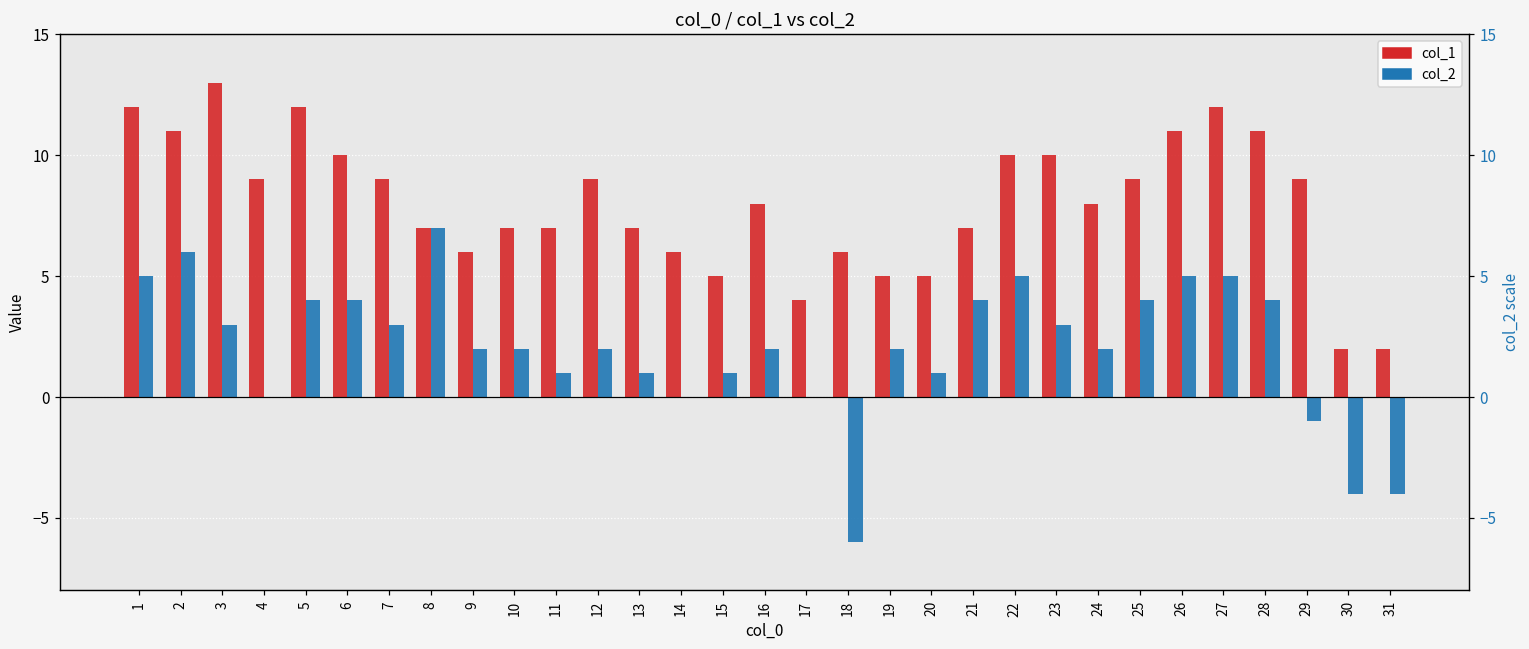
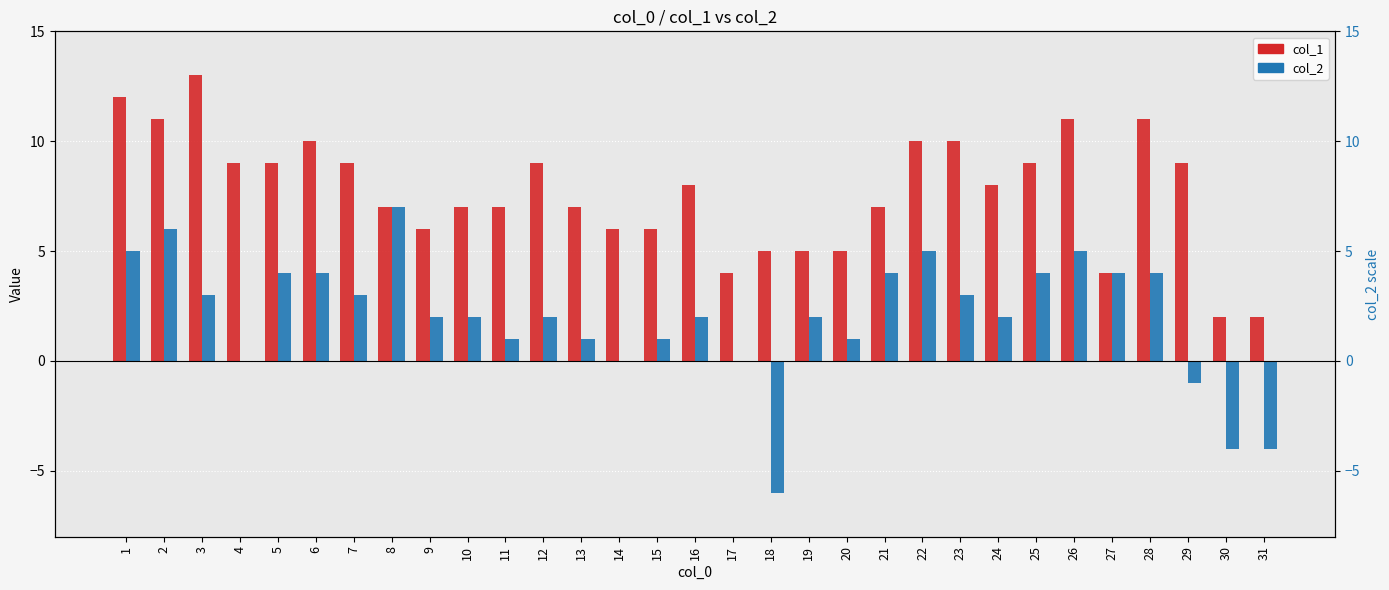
  {
    "col_1": {
      "1": 12,
      "2": 11,
      "3": 13,
      "4": 9,
-     "5": 12,
+     "5": 9,
      "6": 10,
      "7": 9,
      "8": 7,
      "9": 6,
      "10": 7,
      "11": 7,
      "12": 9,
      "13": 7,
      "14": 6,
-     "15": 5,
+     "15": 6,
      "16": 8,
      "17": 4,
-     "18": 6,
+     "18": 5,
      "19": 5,
      "20": 5,
      "21": 7,
      "22": 10,
      "23": 10,
      "24": 8,
      "25": 9,
      "26": 11,
-     "27": 12,
+     "27": 4,
      "28": 11,
      "29": 9,
      "30": 2,
      "31": 2
    },
    "col_2": {
      "1": 5,
      "2": 6,
      "3": 3,
      "4": 0,
      "5": 4,
      "6": 4,
      "7": 3,
      "8": 7,
      "9": 2,
      "10": 2,
      "11": 1,
      "12": 2,
      "13": 1,
      "14": 0,
      "15": 1,
      "16": 2,
      "17": 0,
      "18": -6,
      "19": 2,
      "20": 1,
      "21": 4,
      "22": 5,
      "23": 3,
      "24": 2,
      "25": 4,
      "26": 5,
-     "27": 5,
+     "27": 4,
      "28": 4,
      "29": -1,
      "30": -4,
      "31": -4
    }
  }
